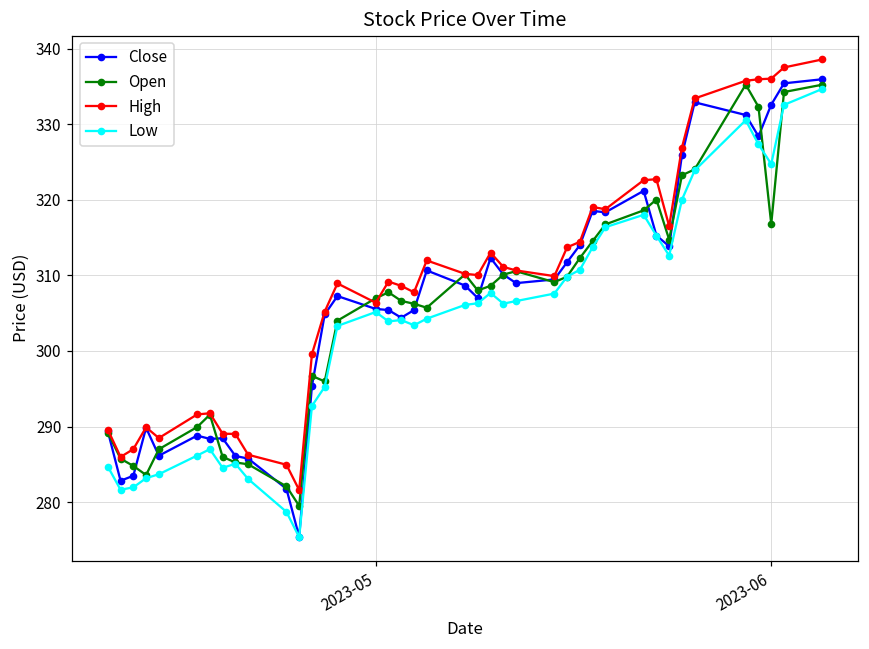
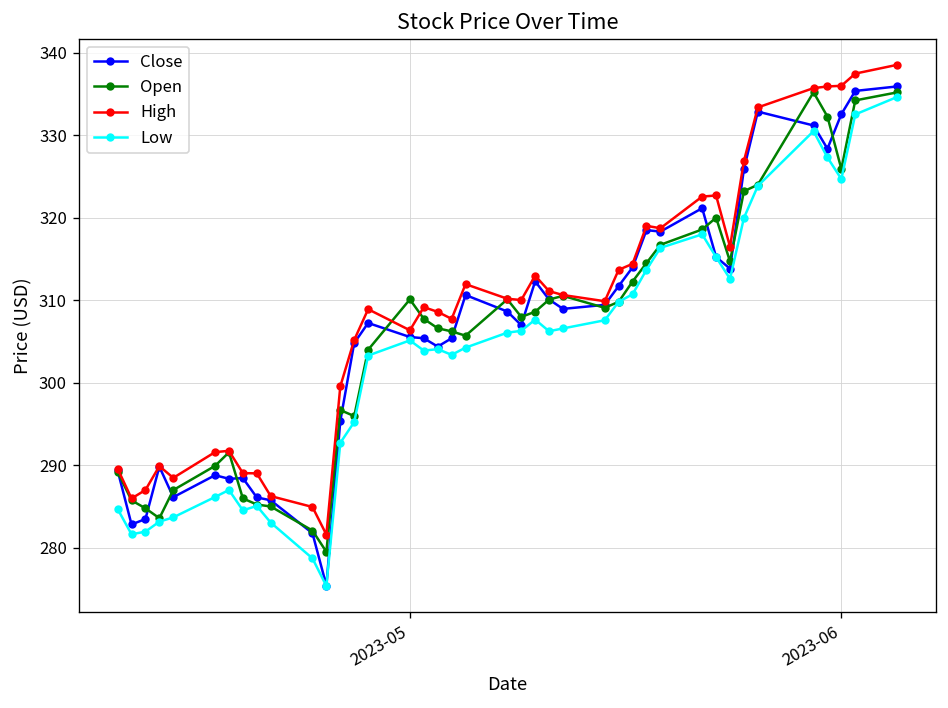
  {
    "Close": {
      "2023-05": 306,
      "2023-06": 333
    },
    "Open": {
-     "2023-05": 307,
-     "2023-06": 317
+     "2023-05": 310,
+     "2023-06": 326
    },
    "High": {
      "2023-05": 306,
      "2023-06": 336
    },
    "Low": {
      "2023-05": 305,
      "2023-06": 325
    }
  }
